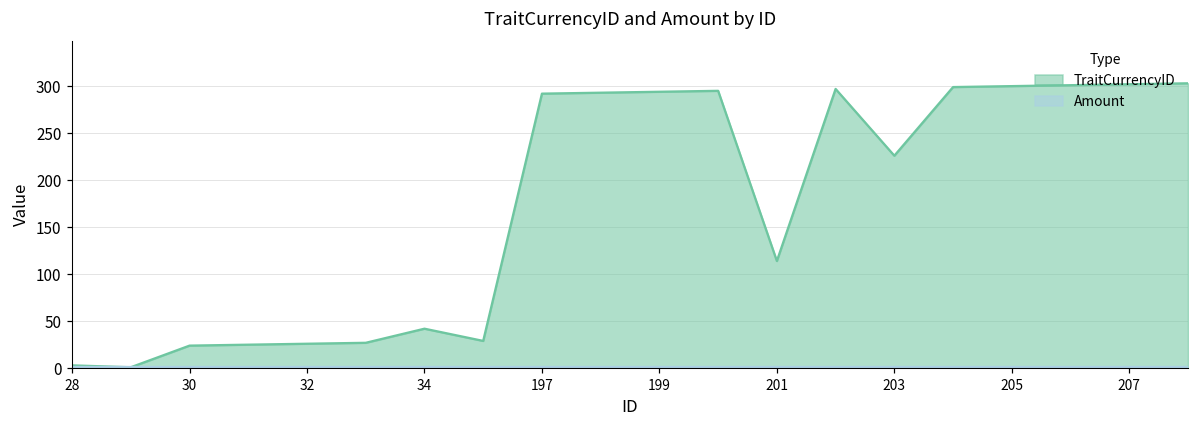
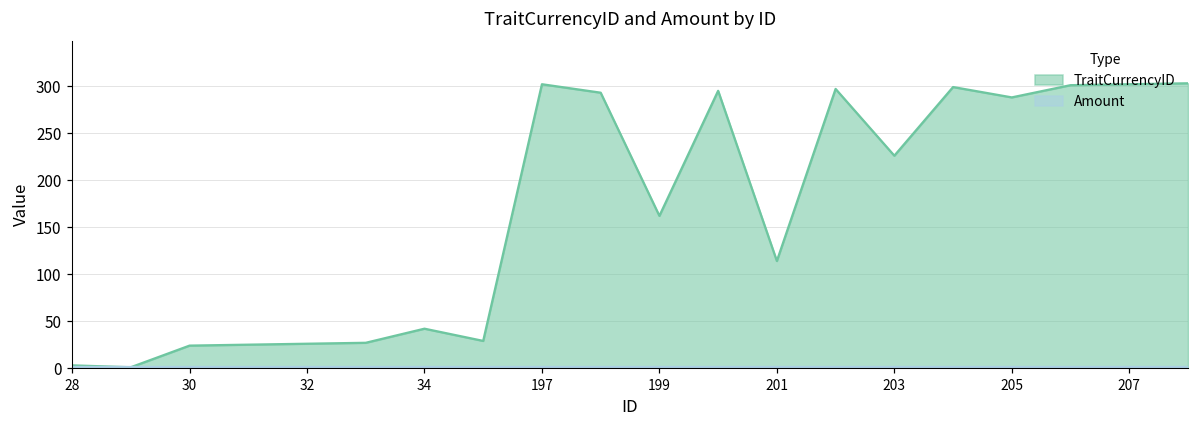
  {
    "TraitCurrencyID": {
      "30": 20,
      "32": 30,
      "34": 40,
-     "197": 290,
-     "199": 290,
+     "197": 300,
+     "199": 160,
      "201": 110,
      "203": 230,
-     "205": 300,
+     "205": 290,
      "207": 300
    },
    "Amount": {
      "30": 0,
      "32": 0,
      "34": 0,
      "197": 0,
      "199": 0,
      "201": 0,
      "203": 0,
      "205": 0,
      "207": 0
    }
  }
